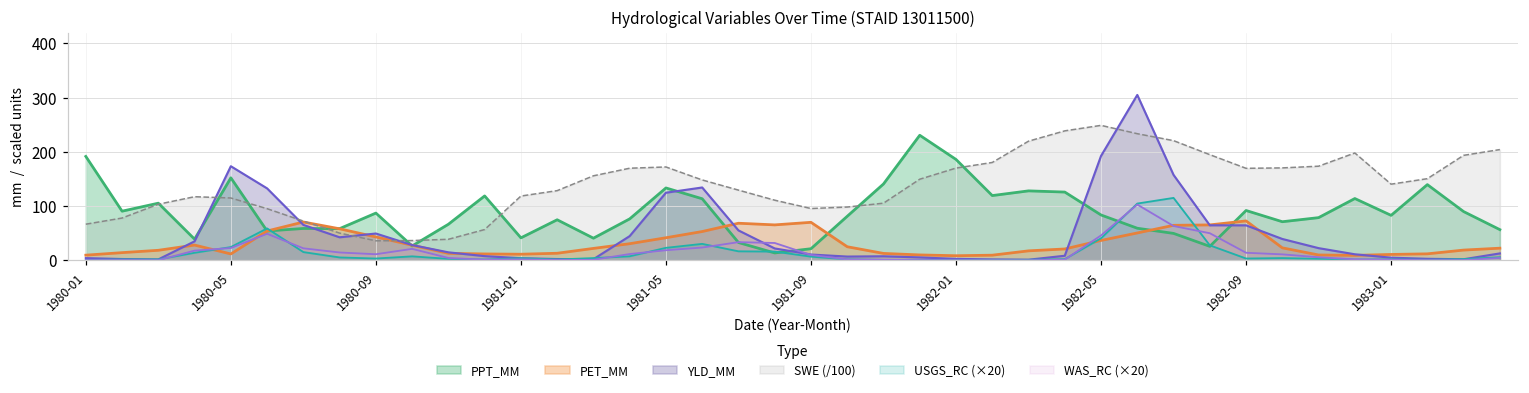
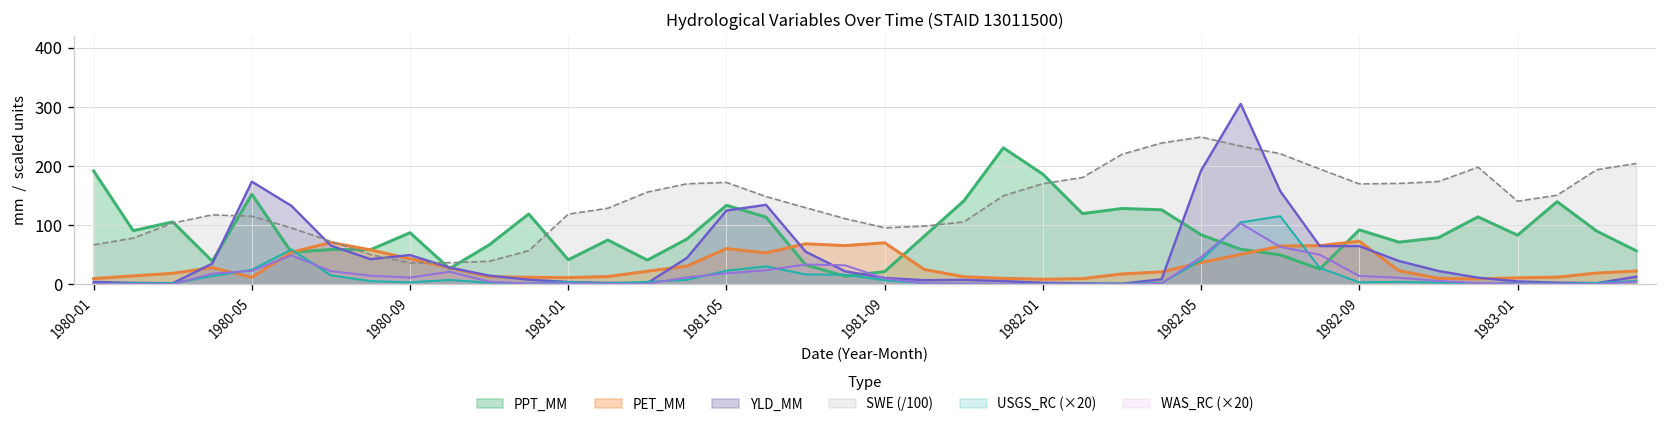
  {
    "PET_MM": {
      "1980-01": 10,
      "1980-05": 10,
      "1980-09": 40,
      "1981-01": 10,
-     "1981-05": 40,
+     "1981-05": 60,
      "1981-09": 70,
      "1982-01": 10,
      "1982-09": 70,
      "1983-01": 10
    }
  }
